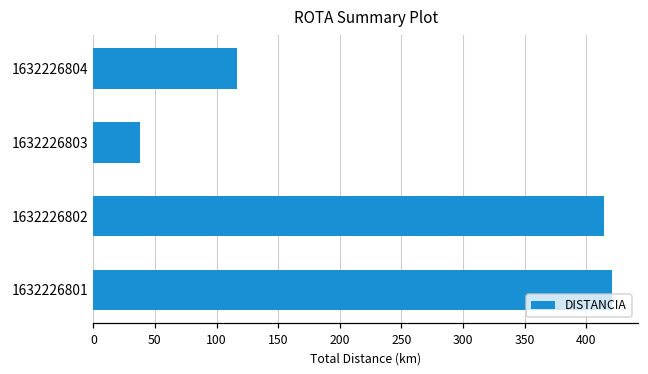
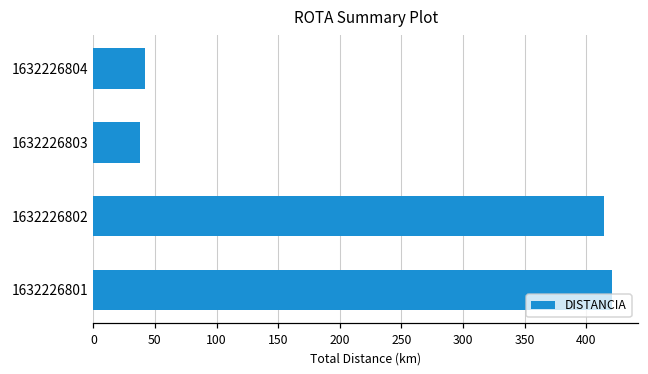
  {
-   "1632226804": 117,
+   "1632226804": 42,
    "1632226803": 38,
    "1632226802": 414,
    "1632226801": 421
  }
